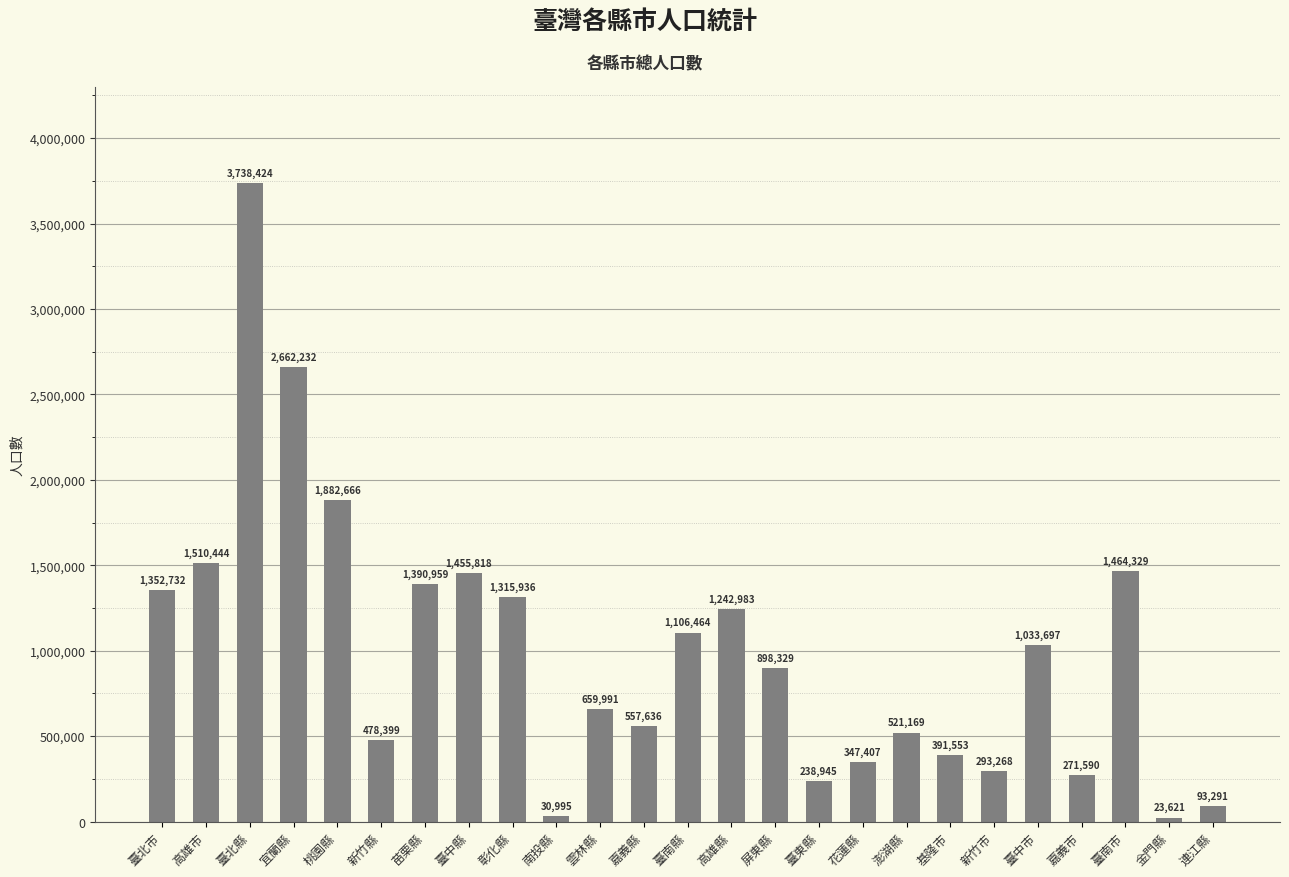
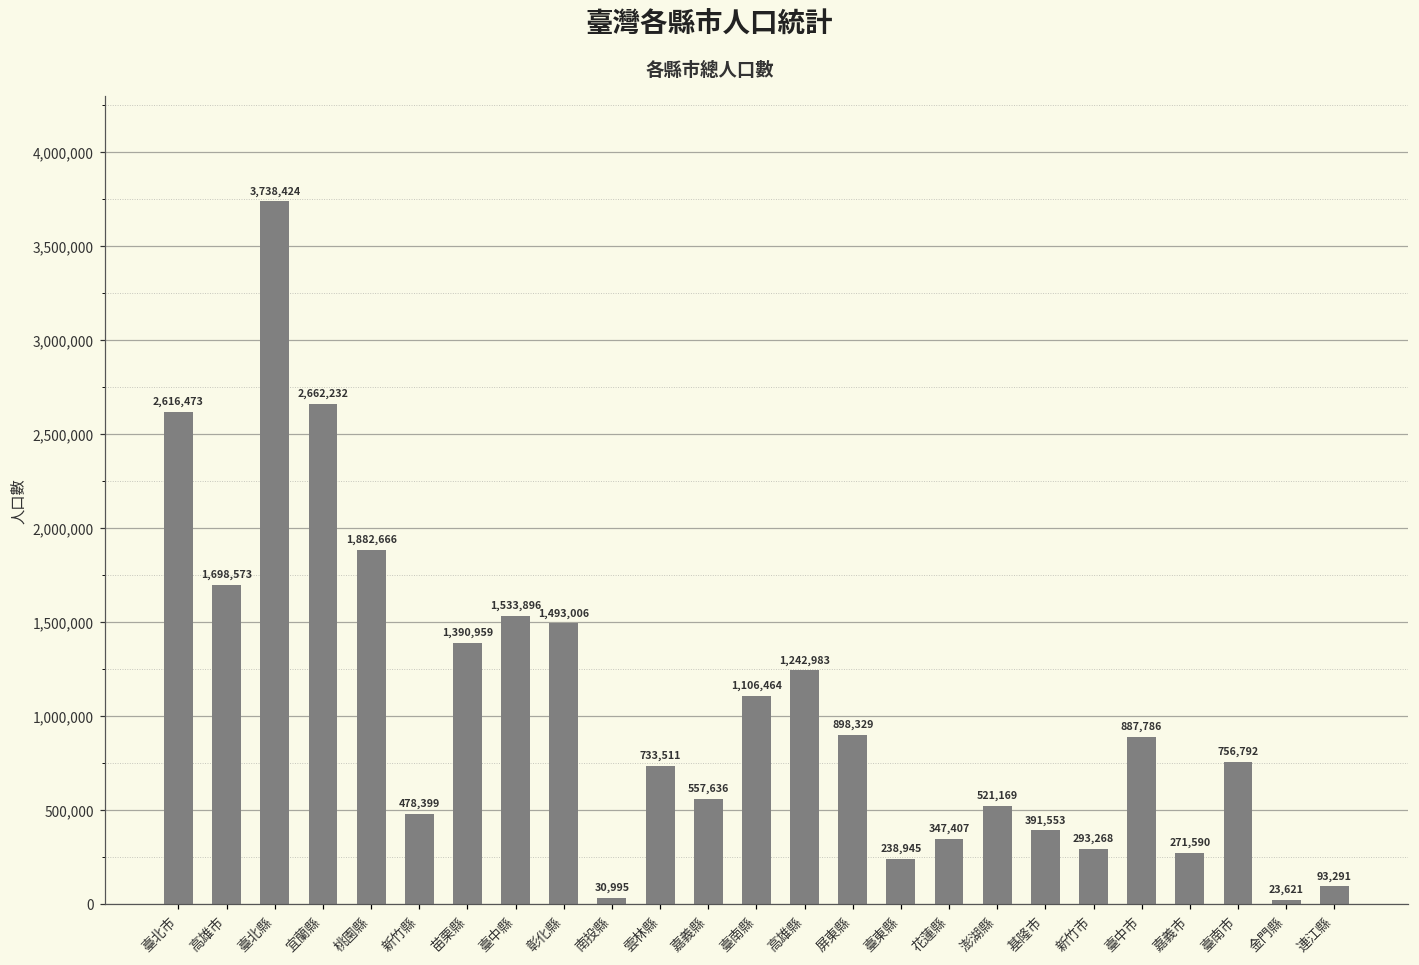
  {
-   "臺北市": "1,352,732",
-   "高雄市": "1,510,444",
+   "臺北市": "2,616,473",
+   "高雄市": "1,698,573",
    "臺北縣": "3,738,424",
    "宜蘭縣": "2,662,232",
    "桃園縣": "1,882,666",
    "新竹縣": "478,399",
    "苗栗縣": "1,390,959",
-   "臺中縣": "1,455,818",
-   "彰化縣": "1,315,936",
+   "臺中縣": "1,533,896",
+   "彰化縣": "1,493,006",
    "南投縣": "30,995",
-   "雲林縣": "659,991",
+   "雲林縣": "733,511",
    "嘉義縣": "557,636",
    "臺南縣": "1,106,464",
    "高雄縣": "1,242,983",
    "屏東縣": "898,329",
    "臺東縣": "238,945",
    "花蓮縣": "347,407",
    "澎湖縣": "521,169",
    "基隆市": "391,553",
    "新竹市": "293,268",
-   "臺中市": "1,033,697",
+   "臺中市": "887,786",
    "嘉義市": "271,590",
-   "臺南市": "1,464,329",
+   "臺南市": "756,792",
    "金門縣": "23,621",
    "連江縣": "93,291"
  }
